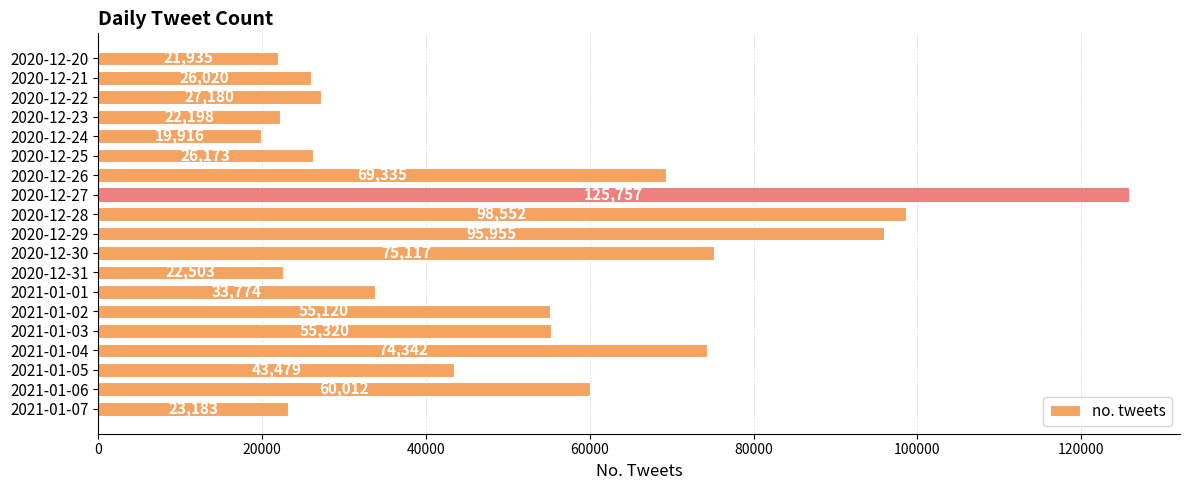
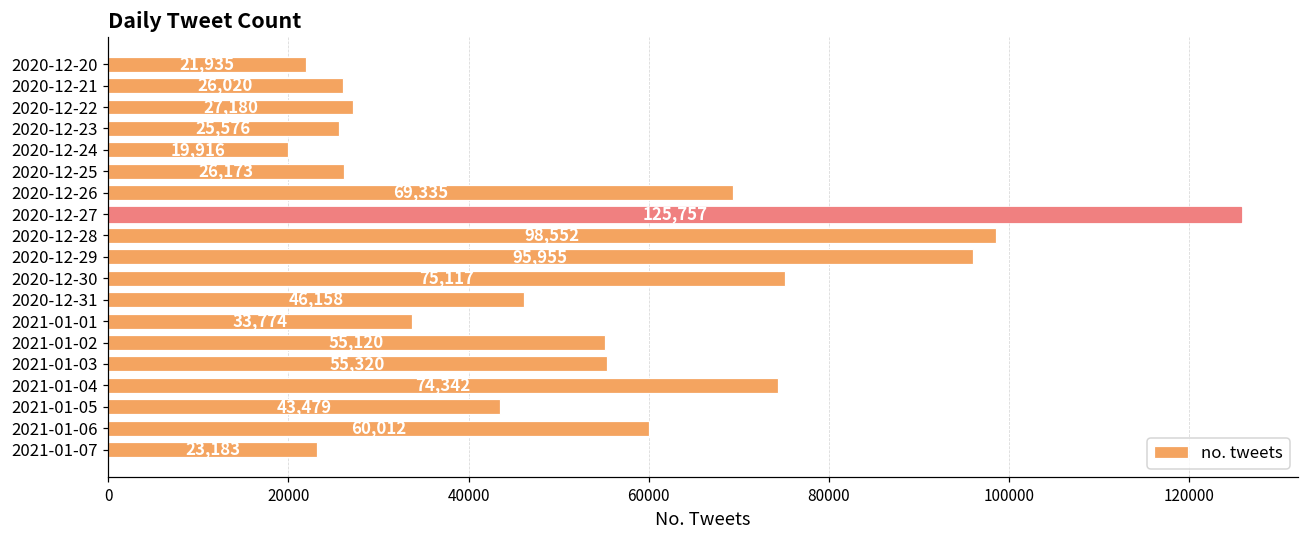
  {
    "2020-12-20": "21,935",
    "2020-12-21": "26,020",
    "2020-12-22": "27,180",
-   "2020-12-23": "22,198",
+   "2020-12-23": "25,576",
    "2020-12-24": "19,916",
    "2020-12-25": "26,173",
    "2020-12-26": "69,335",
    "2020-12-27": "125,757",
    "2020-12-28": "98,552",
    "2020-12-29": "95,955",
    "2020-12-30": "75,117",
-   "2020-12-31": "22,503",
+   "2020-12-31": "46,158",
    "2021-01-01": "33,774",
    "2021-01-02": "55,120",
    "2021-01-03": "55,320",
    "2021-01-04": "74,342",
    "2021-01-05": "43,479",
    "2021-01-06": "60,012",
    "2021-01-07": "23,183"
  }
